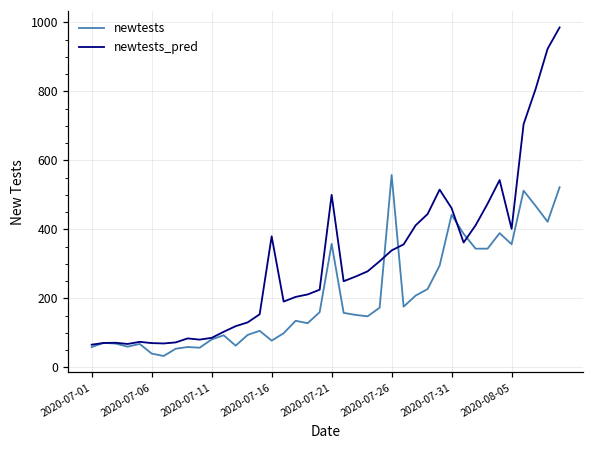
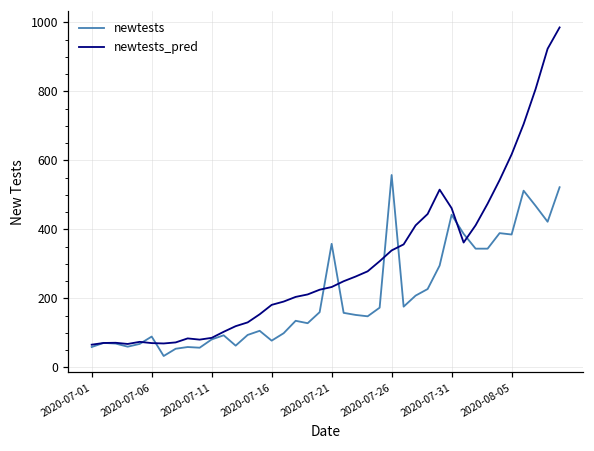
  {
    "newtests": {
-     "2020-07-06": 40,
+     "2020-07-06": 90,
      "2020-07-16": 80,
      "2020-07-21": 360,
      "2020-07-26": 560,
      "2020-07-31": 440,
-     "2020-08-05": 360
+     "2020-08-05": 390
    },
    "newtests_pred": {
      "2020-07-06": 70,
-     "2020-07-16": 380,
-     "2020-07-21": 500,
+     "2020-07-16": 180,
+     "2020-07-21": 230,
      "2020-07-26": 340,
      "2020-07-31": 460,
-     "2020-08-05": 400
+     "2020-08-05": 620
    }
  }
